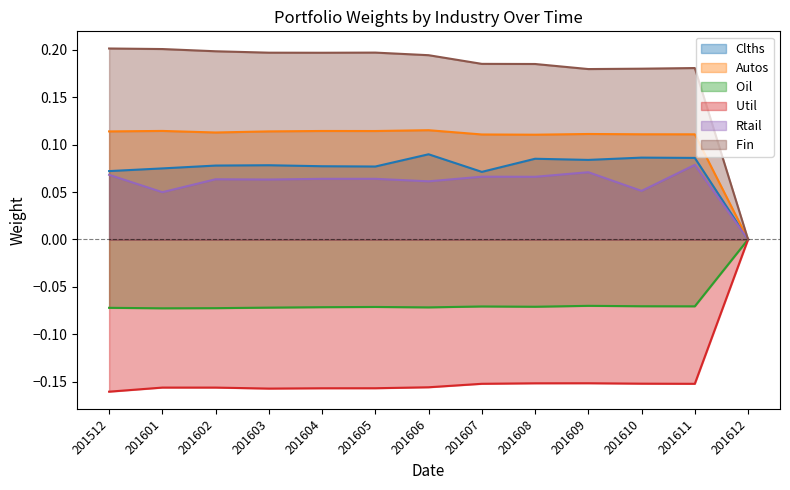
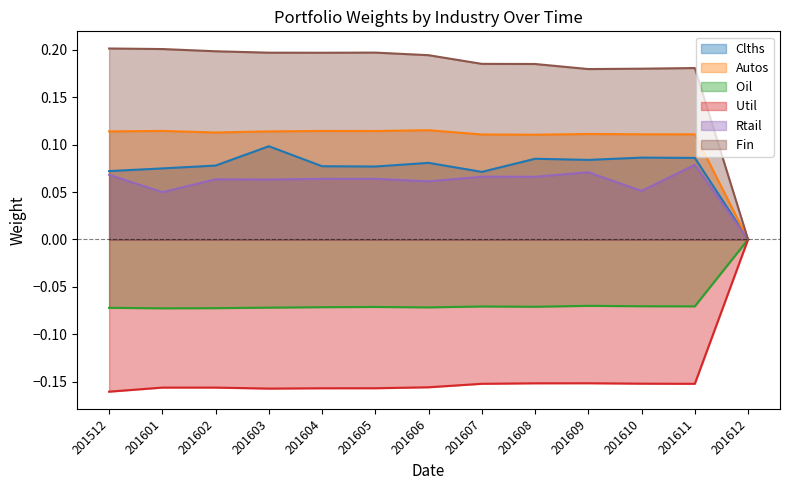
  {
    "Clths": {
      "201512": 0.07,
      "201601": 0.07,
      "201602": 0.08,
-     "201603": 0.08,
+     "201603": 0.10,
      "201604": 0.08,
      "201605": 0.08,
-     "201606": 0.09,
+     "201606": 0.08,
      "201607": 0.07,
      "201608": 0.09,
      "201609": 0.08,
      "201610": 0.09,
      "201611": 0.09
    },
    "Rtail": {
      "201512": 0.07,
      "201601": 0.05,
      "201602": 0.06,
      "201603": 0.06,
      "201604": 0.06,
      "201605": 0.06,
      "201606": 0.06,
      "201607": 0.07,
      "201608": 0.07,
      "201609": 0.07,
      "201610": 0.05,
      "201611": 0.08
    }
  }
